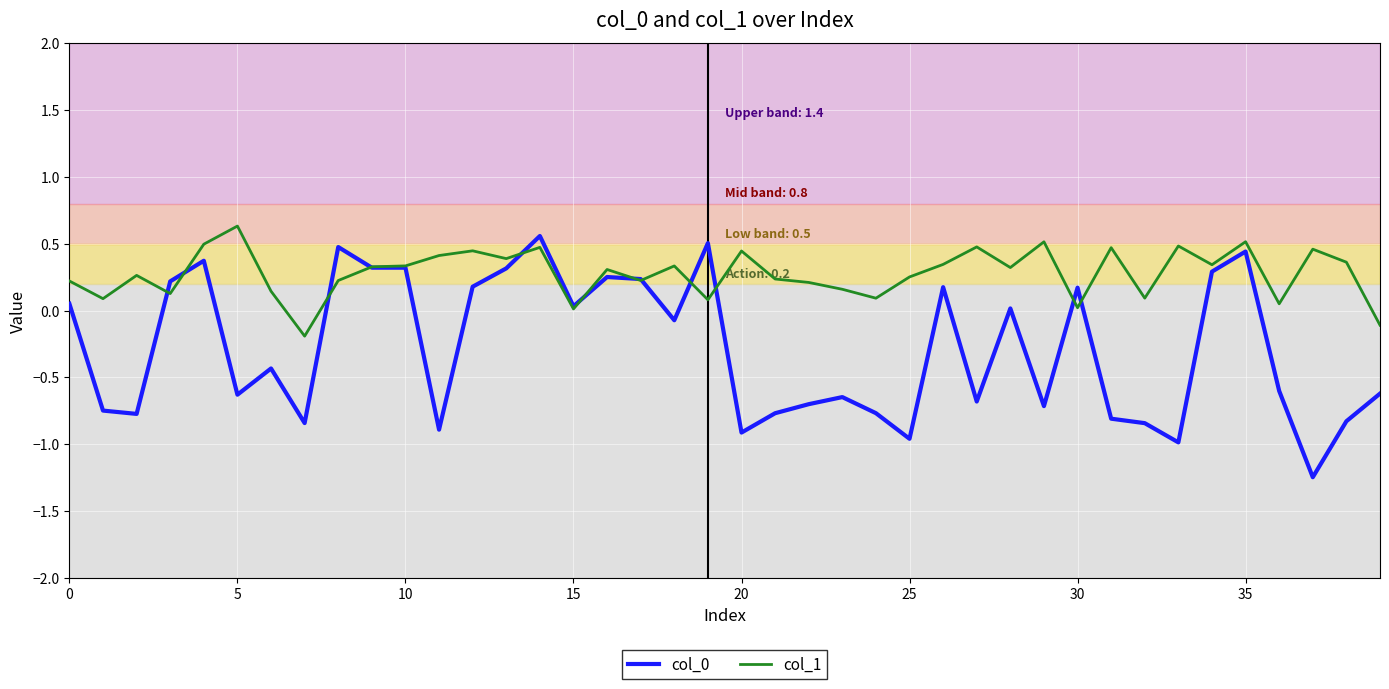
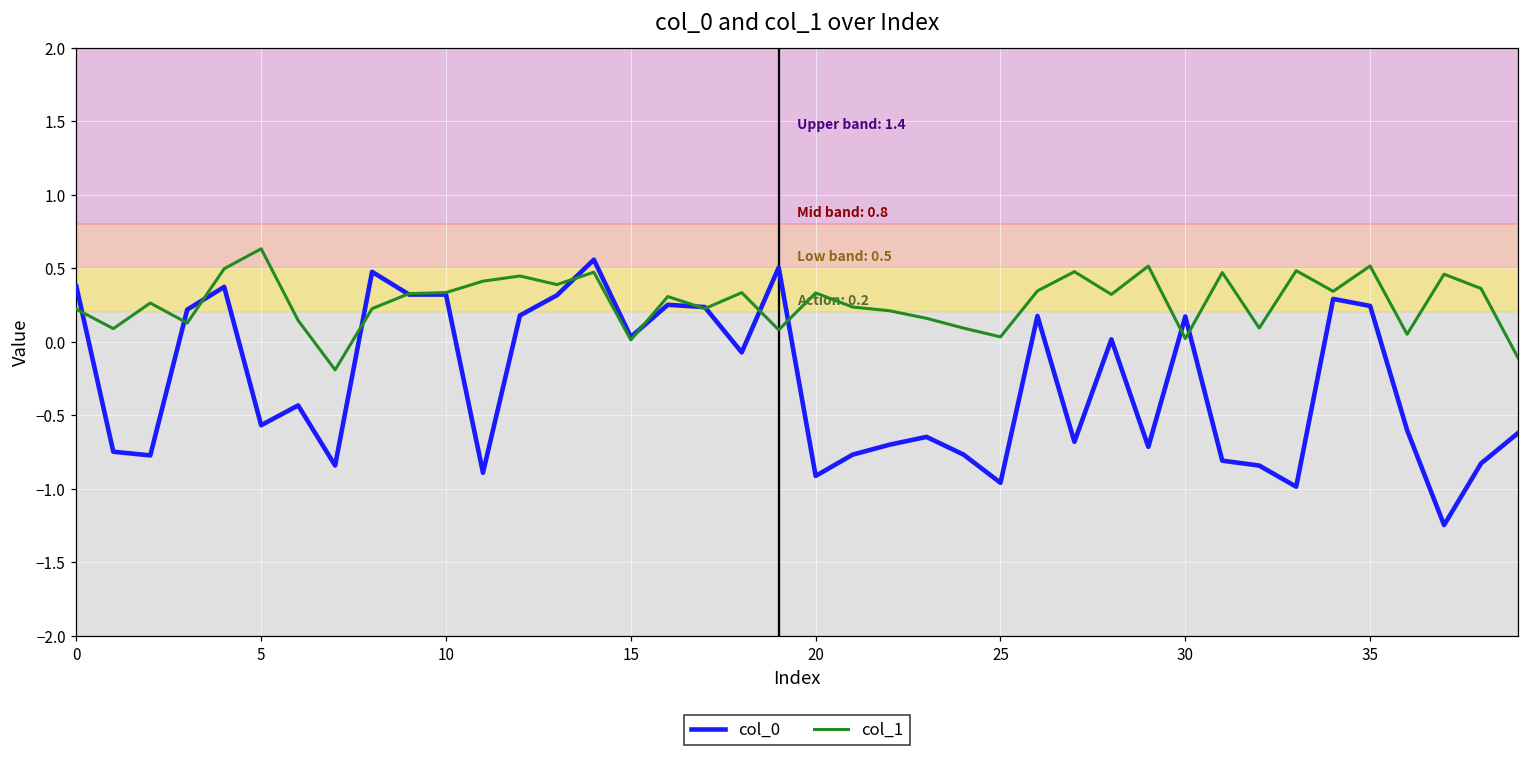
  {
    "col_0": {
-     "0": 0.05,
-     "5": -0.63,
+     "0": 0.38,
+     "5": -0.57,
      "15": 0.03,
      "20": -0.91,
      "25": -0.96,
      "30": 0.17,
-     "35": 0.44
+     "35": 0.24
    },
    "col_1": {
      "0": 0.22,
      "5": 0.63,
      "15": 0.01,
-     "20": 0.45,
-     "25": 0.25,
+     "20": 0.33,
+     "25": 0.03,
      "30": 0.02,
      "35": 0.51
    }
  }
